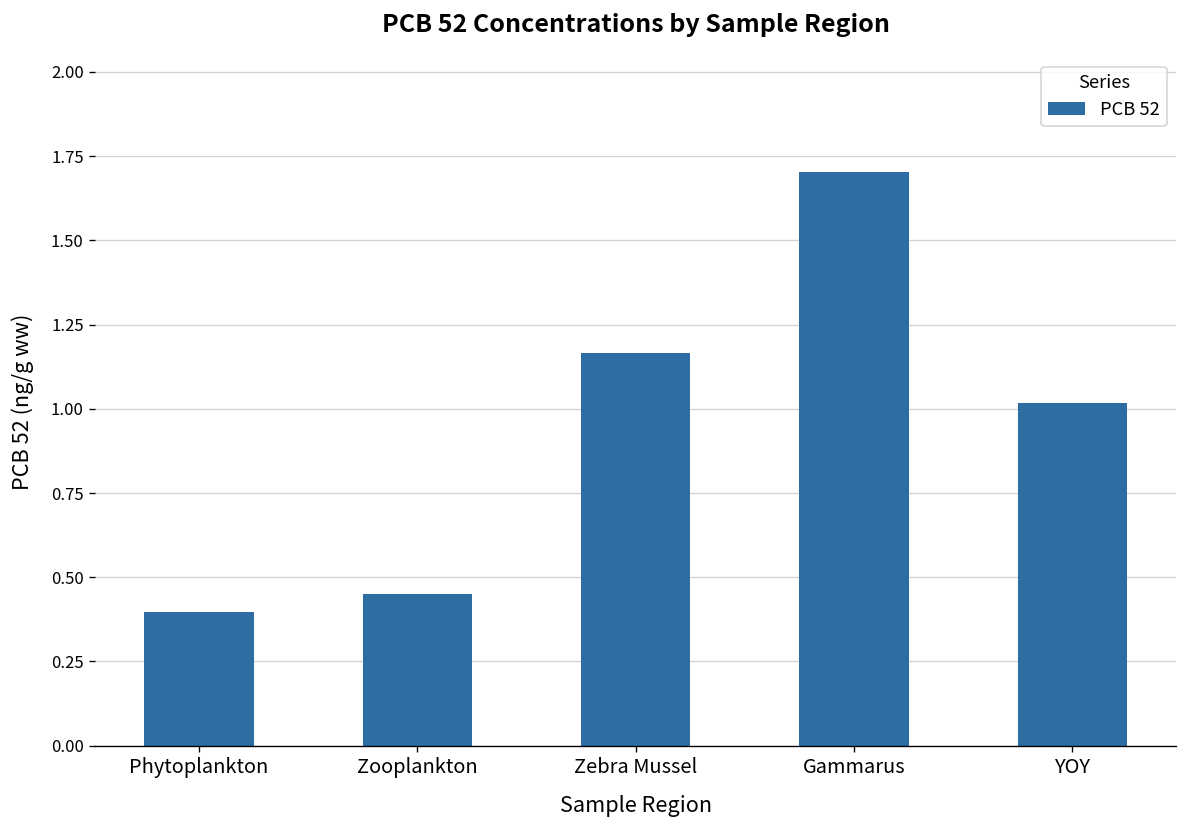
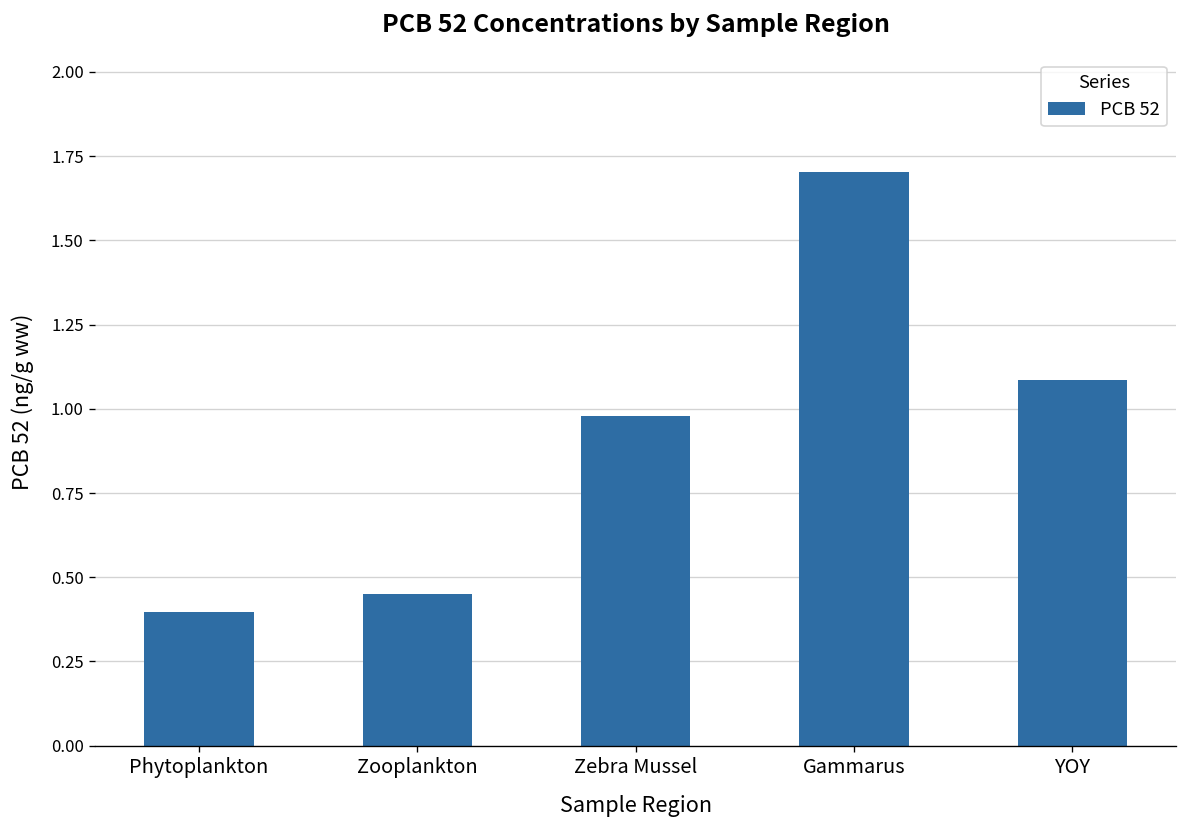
  {
    "Phytoplankton": 0.40,
    "Zooplankton": 0.45,
-   "Zebra Mussel": 1.17,
+   "Zebra Mussel": 0.98,
    "Gammarus": 1.70,
-   "YOY": 1.02
+   "YOY": 1.09
  }
